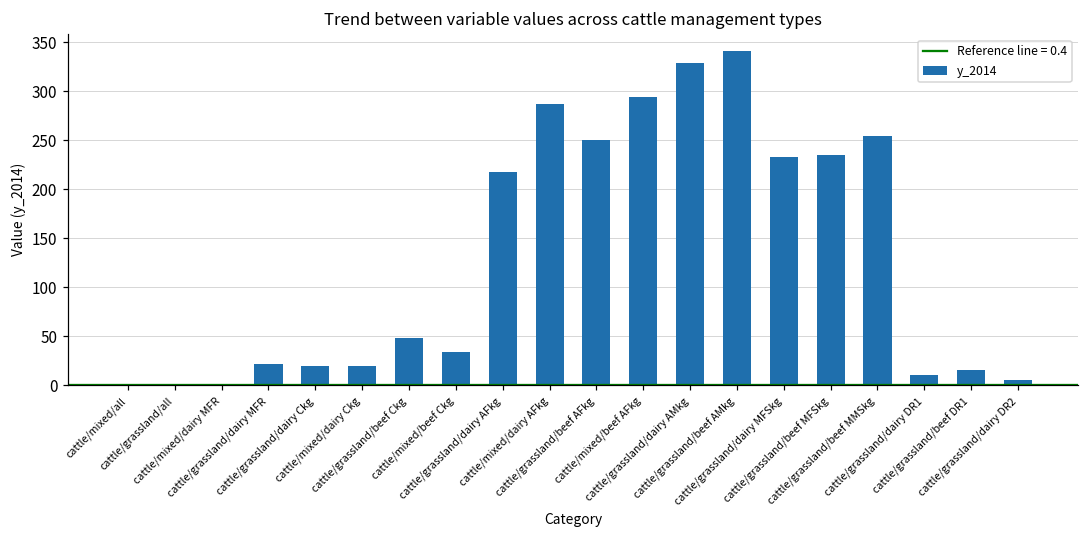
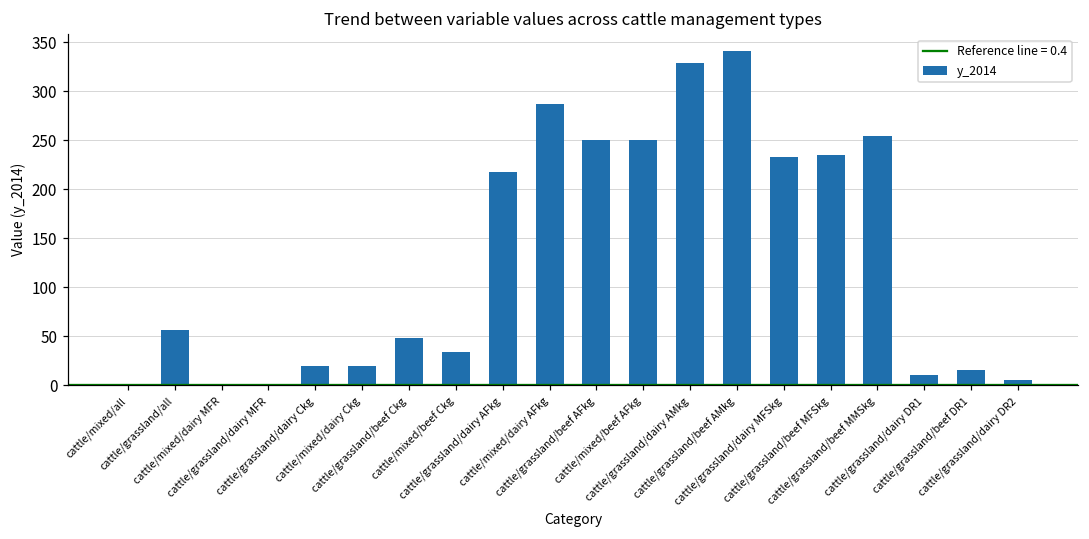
  {
-   "cattle/grassland/all": 0,
-   "cattle/grassland/dairy MFR": 20,
+   "cattle/grassland/all": 60,
+   "cattle/grassland/dairy MFR": 0,
    "cattle/grassland/dairy Ckg": 20,
    "cattle/mixed/dairy Ckg": 20,
    "cattle/grassland/beef Ckg": 50,
    "cattle/mixed/beef Ckg": 30,
    "cattle/grassland/dairy AFkg": 220,
    "cattle/mixed/dairy AFkg": 290,
    "cattle/grassland/beef AFkg": 250,
-   "cattle/mixed/beef AFkg": 290,
+   "cattle/mixed/beef AFkg": 250,
    "cattle/grassland/dairy AMkg": 330,
    "cattle/grassland/beef AMkg": 340,
    "cattle/grassland/dairy MFSkg": 230,
    "cattle/grassland/beef MFSkg": 240,
    "cattle/grassland/beef MMSkg": 250,
    "cattle/grassland/dairy DR1": 10,
    "cattle/grassland/beef DR1": 20,
    "cattle/grassland/dairy DR2": 0
  }
